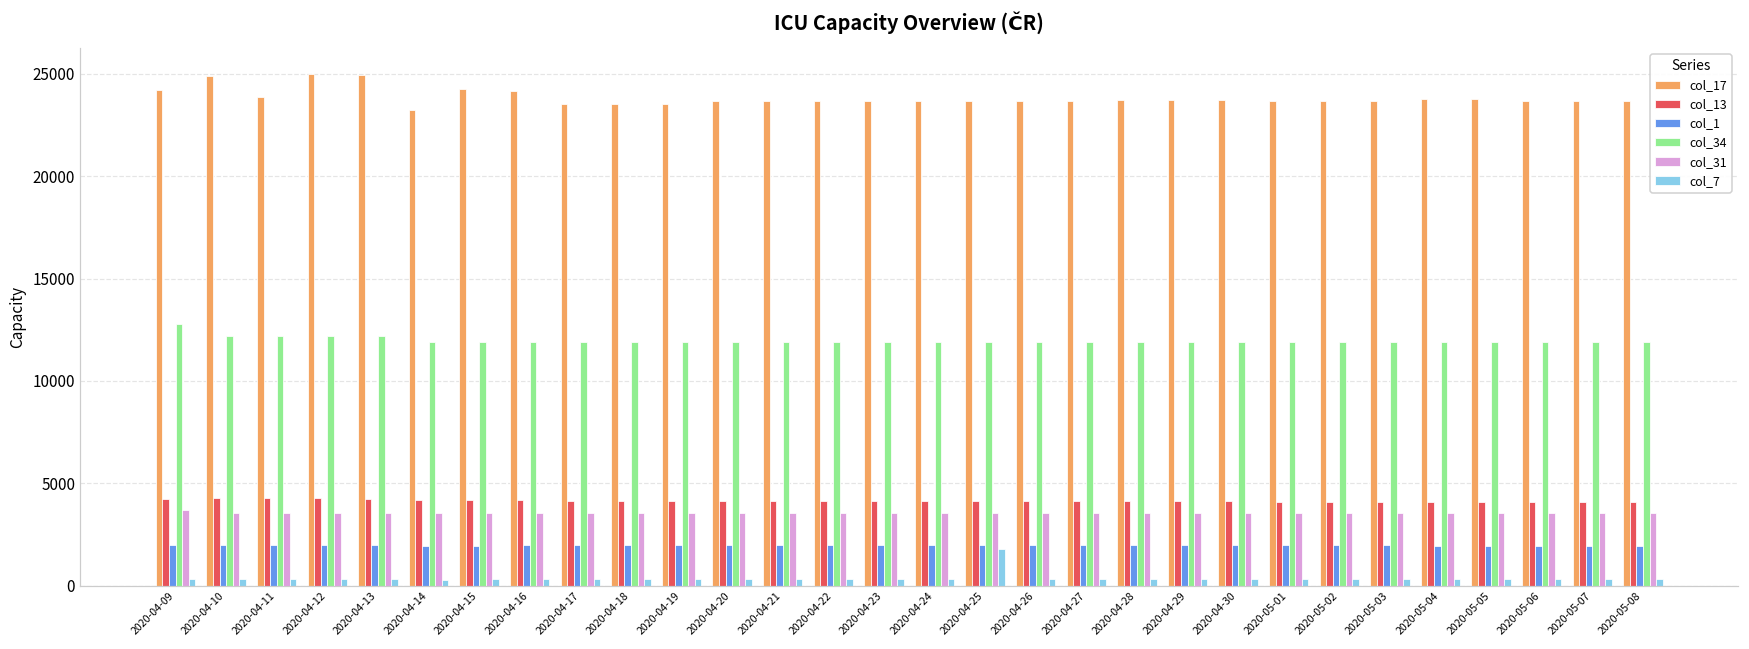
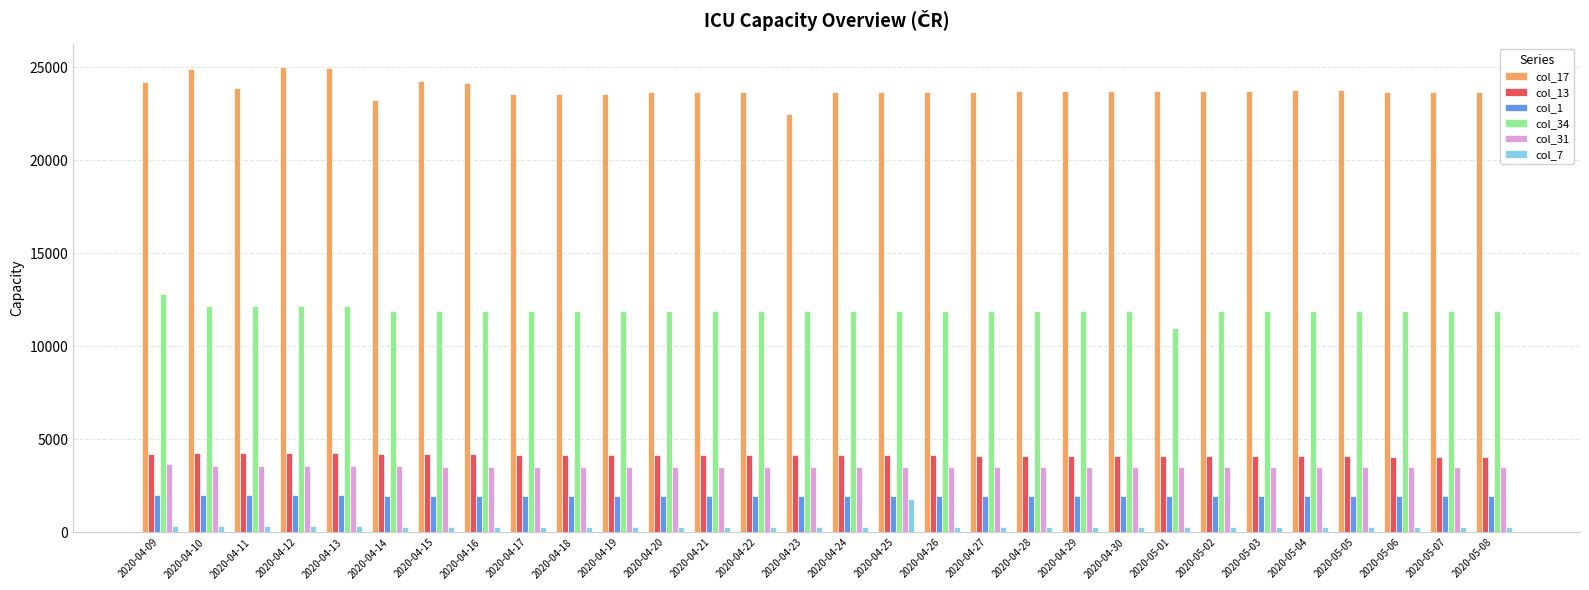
  {
    "col_17": {
      "2020-04-09": 24200,
      "2020-04-10": 24900,
      "2020-04-11": 23900,
      "2020-04-12": 25000,
      "2020-04-13": 24900,
      "2020-04-14": 23300,
      "2020-04-15": 24300,
      "2020-04-16": 24100,
      "2020-04-17": 23500,
      "2020-04-18": 23500,
      "2020-04-19": 23600,
      "2020-04-20": 23700,
      "2020-04-21": 23700,
      "2020-04-22": 23700,
-     "2020-04-23": 23700,
+     "2020-04-23": 22500,
      "2020-04-24": 23700,
      "2020-04-25": 23700,
      "2020-04-26": 23700,
      "2020-04-27": 23700,
      "2020-04-28": 23700,
      "2020-04-29": 23700,
      "2020-04-30": 23700,
      "2020-05-01": 23700,
      "2020-05-02": 23700,
      "2020-05-03": 23700,
      "2020-05-04": 23800,
      "2020-05-05": 23800,
      "2020-05-06": 23700,
      "2020-05-07": 23700,
      "2020-05-08": 23700
    },
    "col_13": {
      "2020-04-09": 4200,
      "2020-04-10": 4300,
      "2020-04-11": 4300,
      "2020-04-12": 4300,
      "2020-04-13": 4200,
      "2020-04-14": 4200,
      "2020-04-15": 4200,
      "2020-04-16": 4200,
      "2020-04-17": 4200,
      "2020-04-18": 4200,
      "2020-04-19": 4200,
      "2020-04-20": 4100,
      "2020-04-21": 4200,
      "2020-04-22": 4100,
      "2020-04-23": 4100,
      "2020-04-24": 4200,
      "2020-04-25": 4200,
      "2020-04-26": 4200,
      "2020-04-27": 4100,
      "2020-04-28": 4100,
      "2020-04-29": 4100,
      "2020-04-30": 4100,
      "2020-05-01": 4100,
      "2020-05-02": 4100,
      "2020-05-03": 4100,
      "2020-05-04": 4100,
      "2020-05-05": 4100,
      "2020-05-06": 4100,
      "2020-05-07": 4100,
      "2020-05-08": 4100
    },
    "col_1": {
      "2020-04-09": 2000,
      "2020-04-10": 2000,
      "2020-04-11": 2000,
      "2020-04-12": 2000,
      "2020-04-13": 2000,
      "2020-04-14": 1900,
      "2020-04-15": 2000,
      "2020-04-16": 2000,
      "2020-04-17": 2000,
      "2020-04-18": 2000,
      "2020-04-19": 2000,
      "2020-04-20": 2000,
      "2020-04-21": 2000,
      "2020-04-22": 2000,
      "2020-04-23": 2000,
      "2020-04-24": 2000,
      "2020-04-25": 2000,
      "2020-04-26": 2000,
      "2020-04-27": 2000,
      "2020-04-28": 2000,
      "2020-04-29": 2000,
      "2020-04-30": 2000,
      "2020-05-01": 2000,
      "2020-05-02": 2000,
      "2020-05-03": 2000,
      "2020-05-04": 2000,
      "2020-05-05": 2000,
      "2020-05-06": 2000,
      "2020-05-07": 2000,
      "2020-05-08": 2000
    },
    "col_34": {
      "2020-04-09": 12800,
      "2020-04-10": 12200,
      "2020-04-11": 12200,
      "2020-04-12": 12200,
      "2020-04-13": 12200,
      "2020-04-14": 11900,
      "2020-04-15": 11900,
      "2020-04-16": 11900,
      "2020-04-17": 11900,
      "2020-04-18": 11900,
      "2020-04-19": 11900,
      "2020-04-20": 11900,
      "2020-04-21": 11900,
      "2020-04-22": 11900,
      "2020-04-23": 11900,
      "2020-04-24": 11900,
      "2020-04-25": 11900,
      "2020-04-26": 11900,
      "2020-04-27": 11900,
      "2020-04-28": 11900,
      "2020-04-29": 11900,
      "2020-04-30": 11900,
-     "2020-05-01": 11900,
+     "2020-05-01": 11000,
      "2020-05-02": 11900,
      "2020-05-03": 11900,
      "2020-05-04": 11900,
      "2020-05-05": 11900,
      "2020-05-06": 11900,
      "2020-05-07": 11900,
      "2020-05-08": 11900
    },
    "col_31": {
      "2020-04-09": 3700,
      "2020-04-10": 3600,
      "2020-04-11": 3600,
      "2020-04-12": 3600,
      "2020-04-13": 3600,
      "2020-04-14": 3500,
      "2020-04-15": 3500,
      "2020-04-16": 3500,
      "2020-04-17": 3500,
      "2020-04-18": 3500,
      "2020-04-19": 3500,
      "2020-04-20": 3500,
      "2020-04-21": 3500,
      "2020-04-22": 3500,
      "2020-04-23": 3500,
      "2020-04-24": 3500,
      "2020-04-25": 3500,
      "2020-04-26": 3500,
      "2020-04-27": 3500,
      "2020-04-28": 3500,
      "2020-04-29": 3500,
      "2020-04-30": 3500,
      "2020-05-01": 3500,
      "2020-05-02": 3500,
      "2020-05-03": 3500,
      "2020-05-04": 3500,
      "2020-05-05": 3500,
      "2020-05-06": 3500,
      "2020-05-07": 3500,
      "2020-05-08": 3500
    },
    "col_7": {
      "2020-04-09": 300,
      "2020-04-10": 300,
      "2020-04-11": 300,
      "2020-04-12": 300,
      "2020-04-13": 300,
      "2020-04-14": 300,
      "2020-04-15": 300,
      "2020-04-16": 300,
      "2020-04-17": 300,
      "2020-04-18": 300,
      "2020-04-19": 300,
      "2020-04-20": 300,
      "2020-04-21": 300,
      "2020-04-22": 300,
      "2020-04-23": 300,
      "2020-04-24": 300,
      "2020-04-25": 1800,
      "2020-04-26": 300,
      "2020-04-27": 300,
      "2020-04-28": 300,
      "2020-04-29": 300,
      "2020-04-30": 300,
      "2020-05-01": 300,
      "2020-05-02": 300,
      "2020-05-03": 300,
      "2020-05-04": 300,
      "2020-05-05": 300,
      "2020-05-06": 300,
      "2020-05-07": 300,
      "2020-05-08": 300
    }
  }
